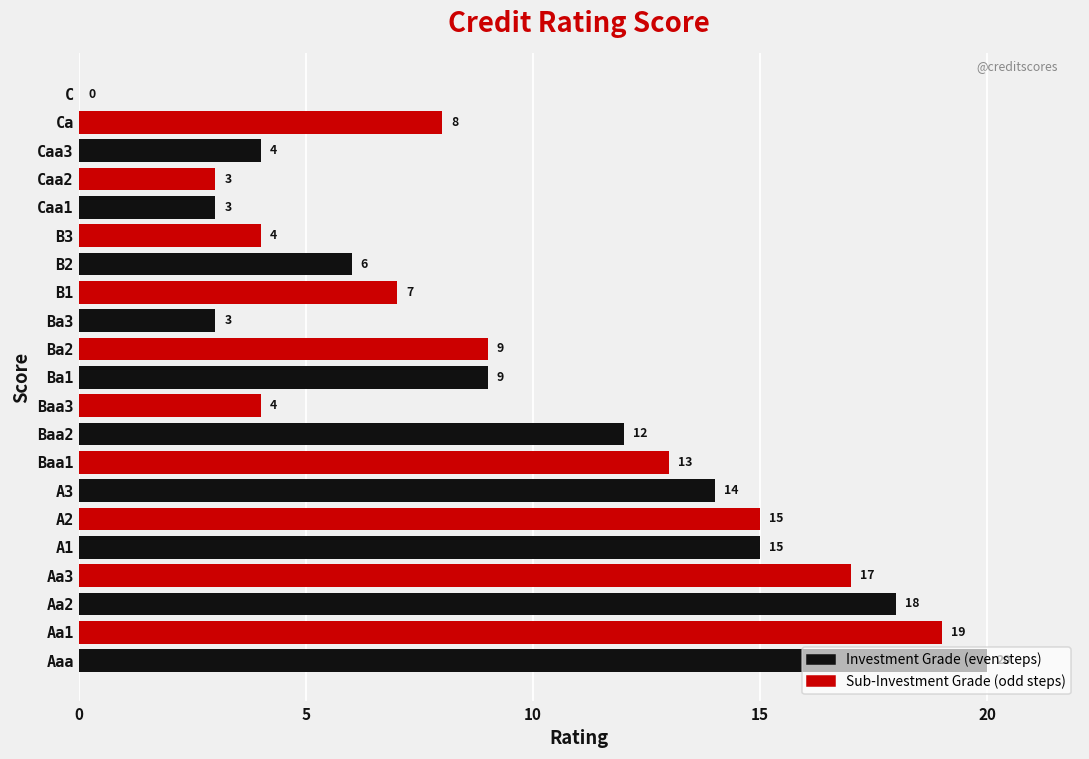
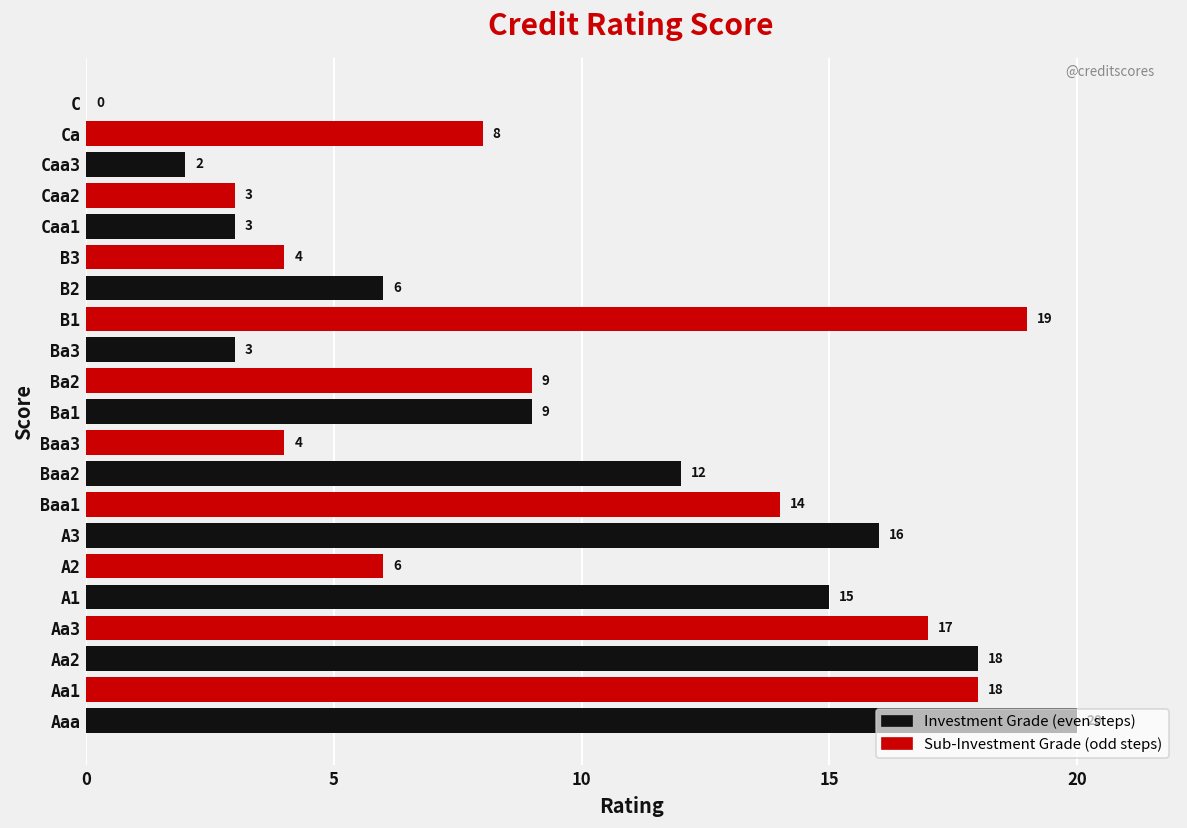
  {
    "C": 0,
    "Ca": 8,
-   "Caa3": 4,
+   "Caa3": 2,
    "Caa2": 3,
    "Caa1": 3,
    "B3": 4,
    "B2": 6,
-   "B1": 7,
+   "B1": 19,
    "Ba3": 3,
    "Ba2": 9,
    "Ba1": 9,
    "Baa3": 4,
    "Baa2": 12,
-   "Baa1": 13,
-   "A3": 14,
-   "A2": 15,
+   "Baa1": 14,
+   "A3": 16,
+   "A2": 6,
    "A1": 15,
    "Aa3": 17,
    "Aa2": 18,
-   "Aa1": 19
+   "Aa1": 18
  }
